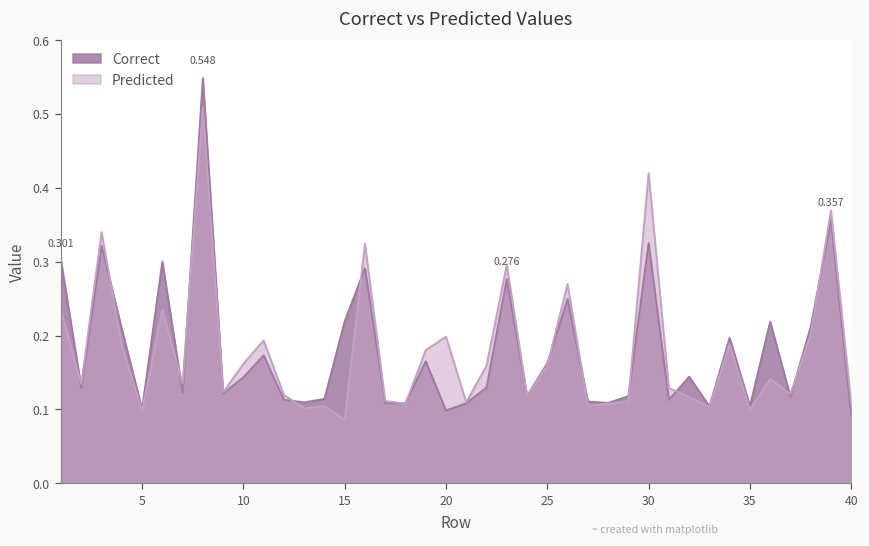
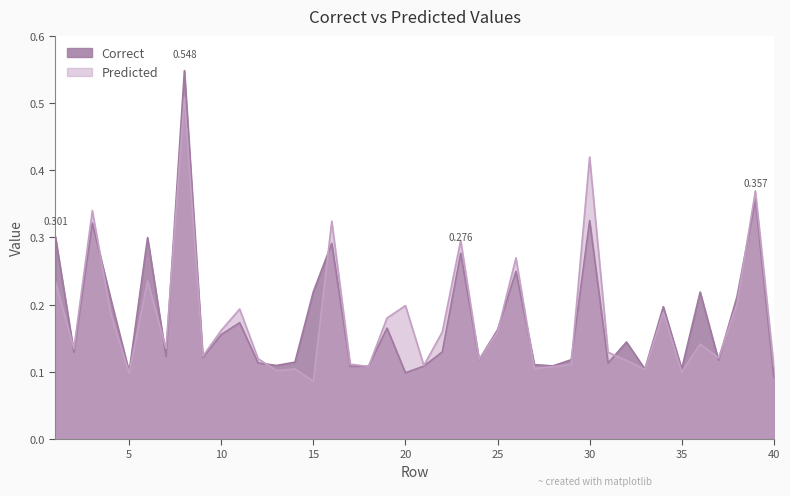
  {
    "Correct": {
-     "10": 0.14,
+     "10": 0.16,
      "15": 0.22,
      "20": 0.10,
      "30": 0.33,
      "35": 0.10,
      "40": 0.09
    },
    "Predicted": {
      "10": 0.16,
      "15": 0.09,
      "20": 0.20,
      "30": 0.42,
      "35": 0.10,
      "40": 0.11
    }
  }
